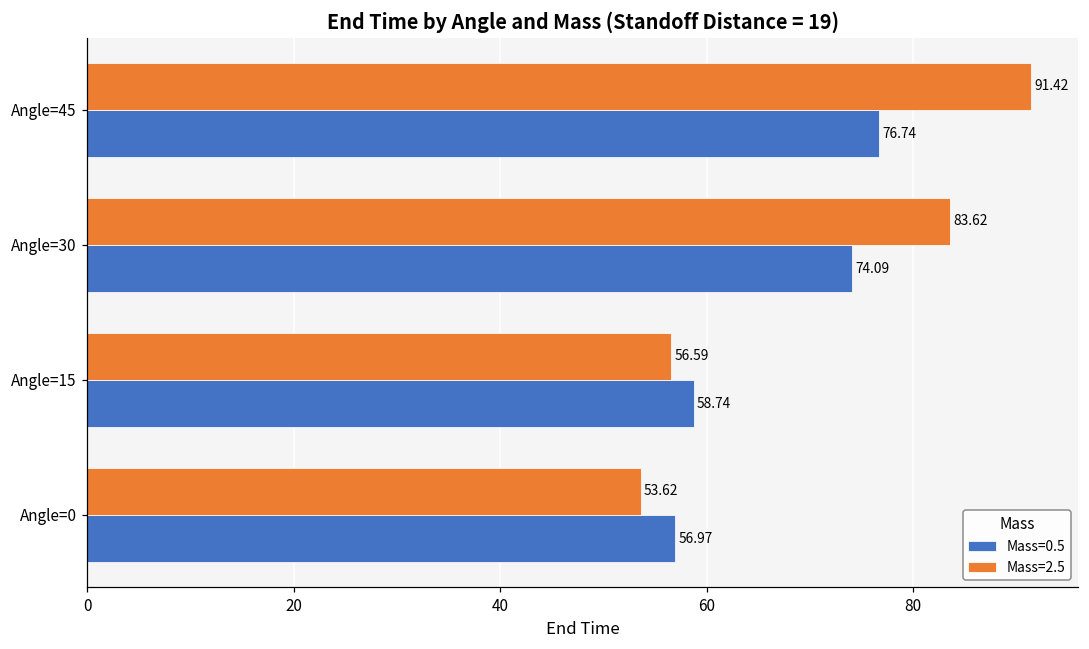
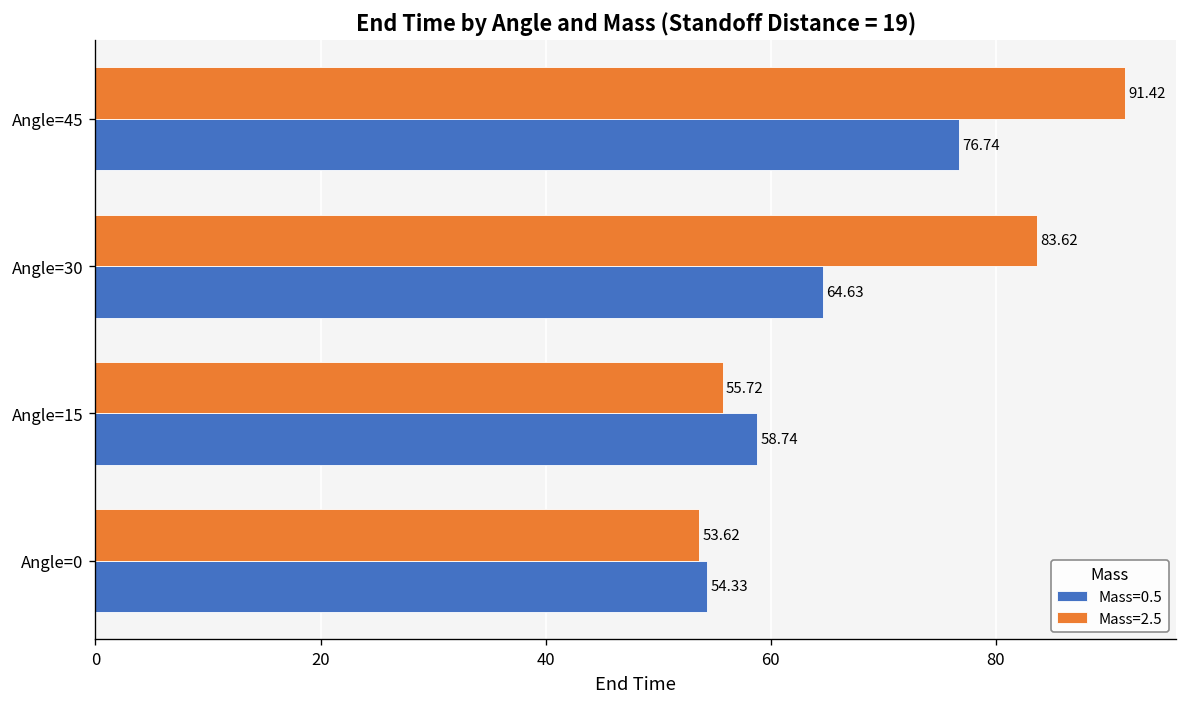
  {
    "Mass=0.5": {
      "Angle=45": 76.74,
-     "Angle=30": 74.09,
+     "Angle=30": 64.63,
      "Angle=15": 58.74,
-     "Angle=0": 56.97
+     "Angle=0": 54.33
    },
    "Mass=2.5": {
      "Angle=45": 91.42,
      "Angle=30": 83.62,
-     "Angle=15": 56.59,
+     "Angle=15": 55.72,
      "Angle=0": 53.62
    }
  }
